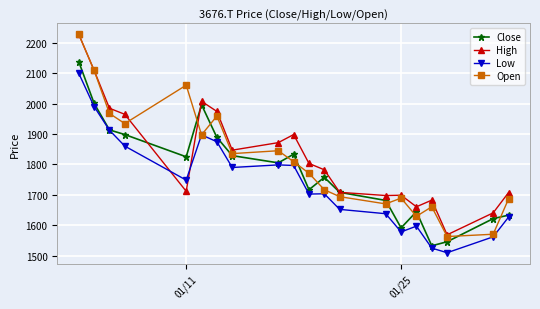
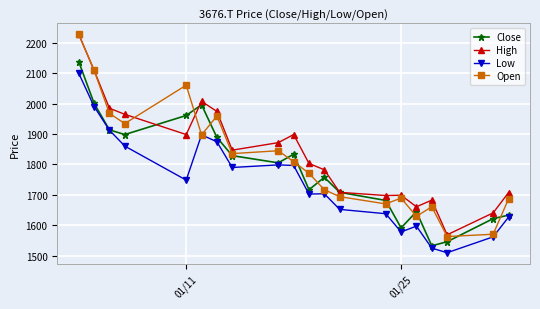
  {
    "Close": {
-     "01/11": 1830,
+     "01/11": 1960,
      "01/25": 1590
    },
    "High": {
-     "01/11": 1710,
+     "01/11": 1900,
      "01/25": 1700
    },
    "Low": {
      "01/11": 1750,
      "01/25": 1580
    },
    "Open": {
      "01/11": 2060,
      "01/25": 1690
    }
  }
